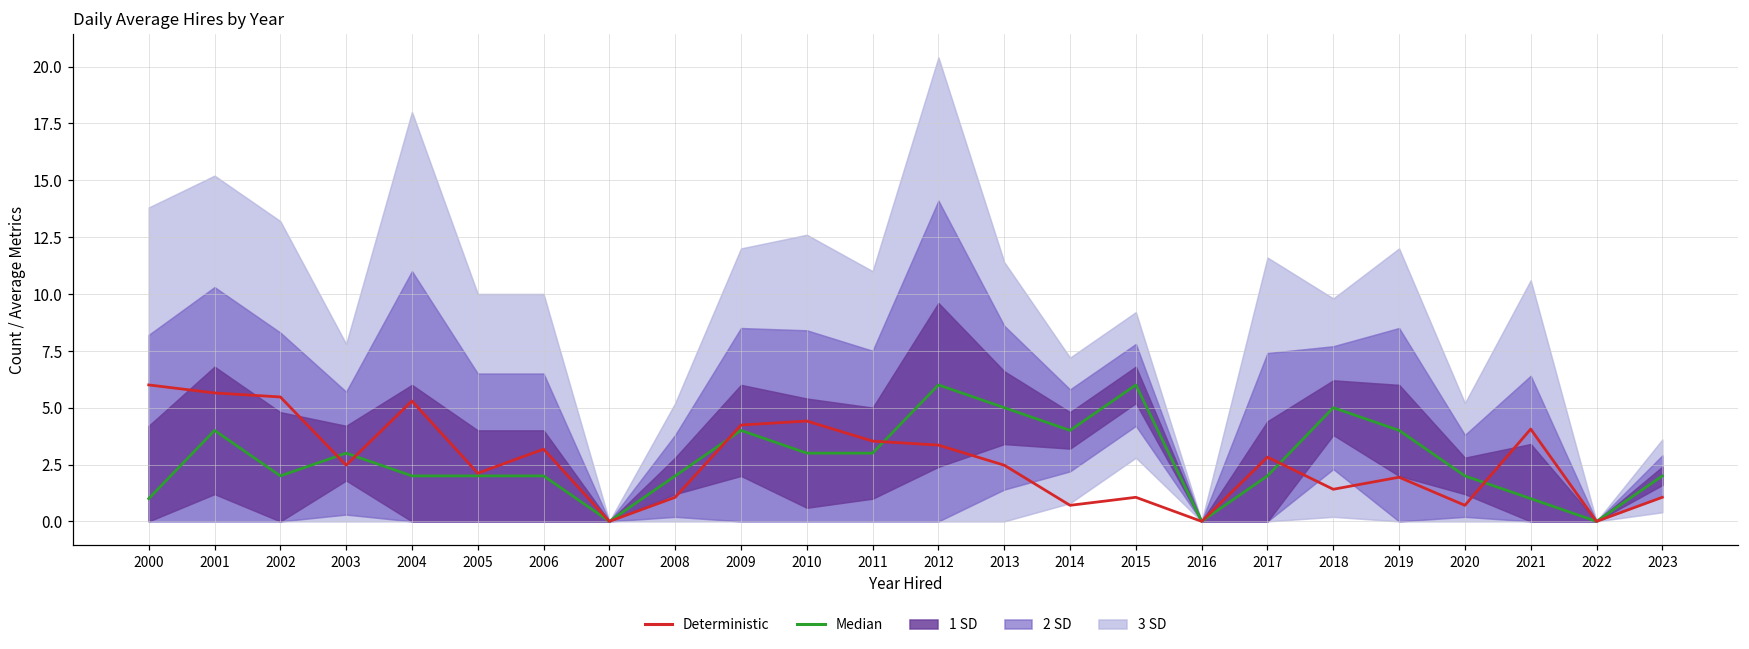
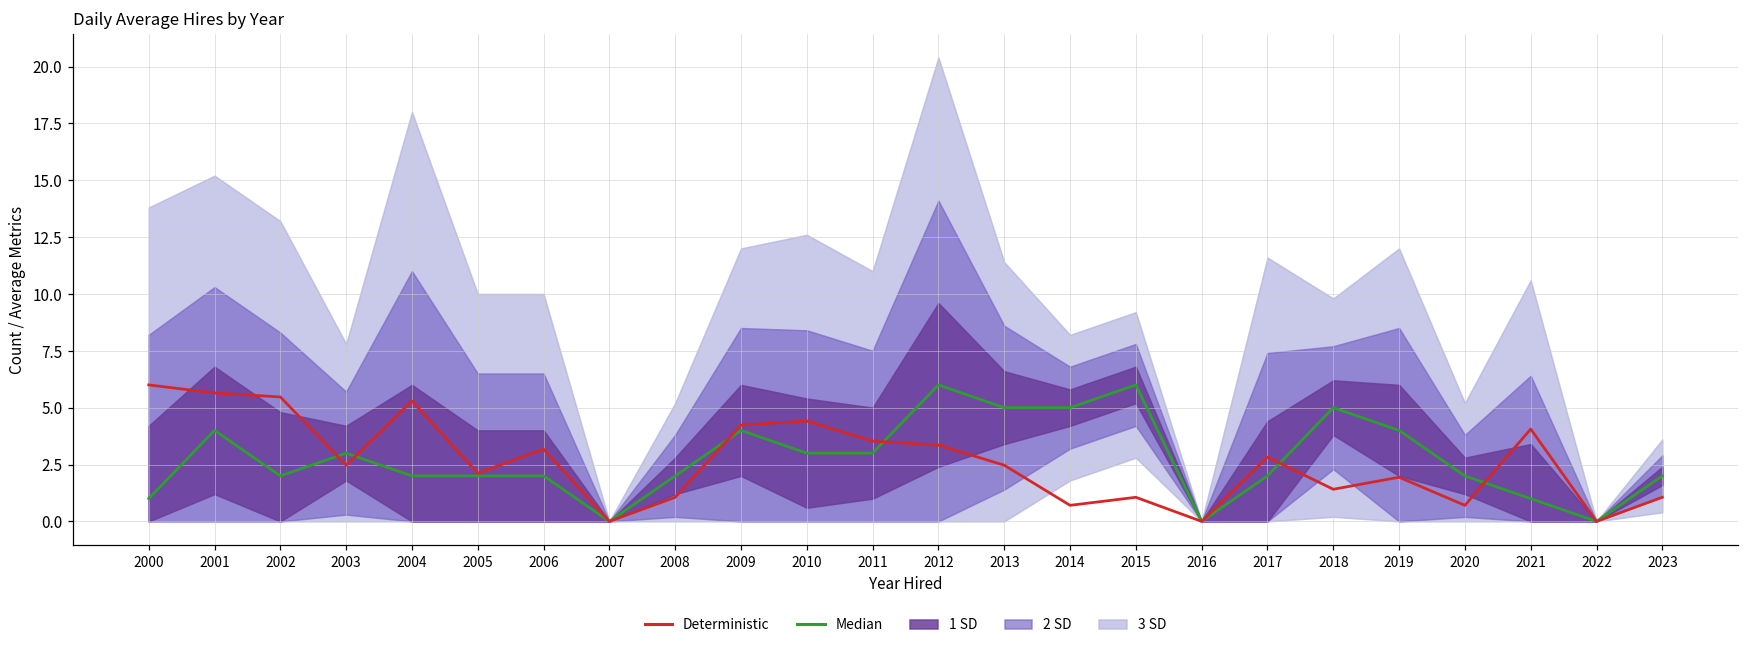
  {
    "Median": {
      "2000": 1,
      "2001": 4,
      "2002": 2,
      "2003": 3,
      "2004": 2,
      "2006": 2,
      "2008": 2,
      "2009": 4,
      "2010": 3,
      "2011": 3,
      "2012": 6,
      "2013": 5,
-     "2014": 4,
+     "2014": 5,
      "2015": 6,
      "2017": 2,
      "2018": 5,
      "2019": 4,
      "2020": 2,
      "2021": 1,
      "2023": 2
    },
    "3 SD": {
      "2000": 13.8,
      "2001": 15.2,
      "2002": 13.2,
      "2003": 7.8,
      "2004": 18,
      "2005": 10,
      "2006": 10,
      "2008": 5.2,
      "2009": 12,
      "2010": 12.6,
      "2011": 11,
      "2012": 20.4,
      "2013": 11.4,
      "2017": 11.6,
      "2019": 12,
      "2020": 5.2,
      "2021": 10.6
    },
    "Deterministic": {
      "2000": 6,
      "2001": 5.6,
      "2002": 5.5,
      "2003": 2.5,
      "2004": 5.3,
      "2006": 3.2,
      "2008": 1,
      "2009": 4.2,
      "2010": 4.4,
      "2011": 3.5,
      "2012": 3.4,
      "2013": 2.5,
      "2014": 0.7,
      "2015": 1,
      "2017": 2.8,
      "2018": 1.4,
      "2019": 2,
      "2020": 0.7,
      "2021": 4,
      "2023": 1
    },
    "2 SD": {
      "2000": 8.2,
      "2001": 10.3,
      "2002": 8.3,
      "2004": 11,
      "2005": 6.5,
      "2006": 6.5,
      "2009": 8.5,
      "2010": 8.4,
      "2011": 7.5,
      "2012": 14,
      "2017": 7.4,
      "2019": 8.5,
      "2021": 6.4
    },
    "1 SD": {
      "2000": 4.2,
      "2002": 4.8,
      "2004": 6,
      "2005": 4,
      "2006": 4,
      "2017": 4.4,
      "2021": 3.4
    }
  }
